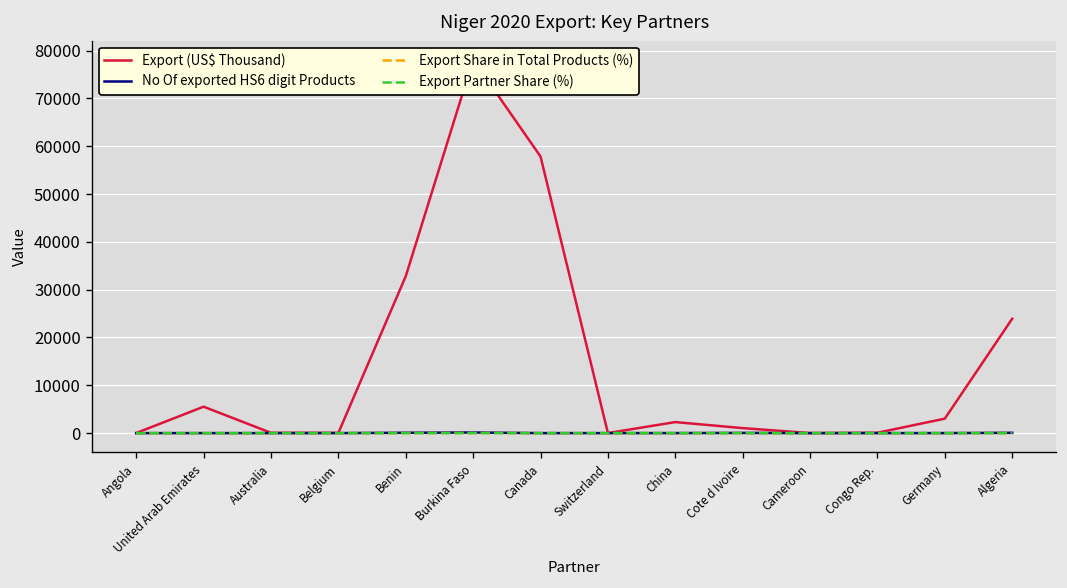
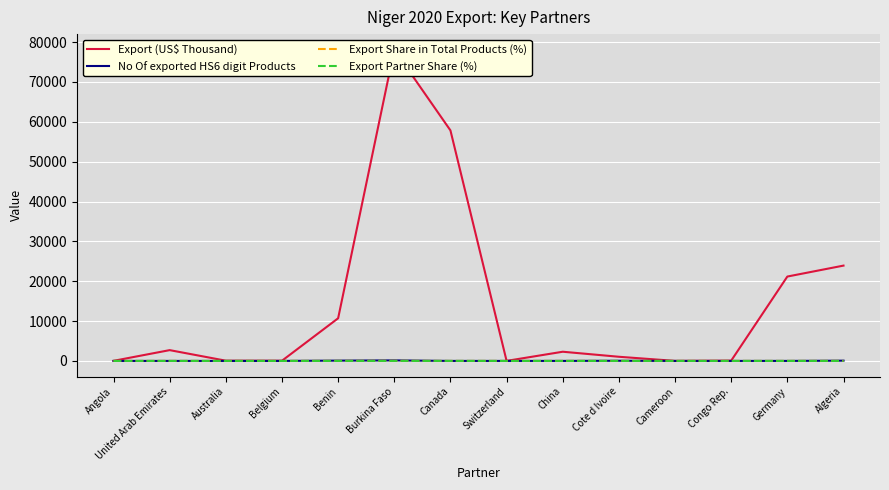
  {
    "Export (US$ Thousand)": {
-     "United Arab Emirates": 6000,
-     "Benin": 33000,
+     "United Arab Emirates": 3000,
+     "Benin": 11000,
      "Canada": 58000,
      "China": 2000,
      "Cote d Ivoire": 1000,
-     "Germany": 3000,
+     "Germany": 21000,
      "Algeria": 24000
    }
  }
